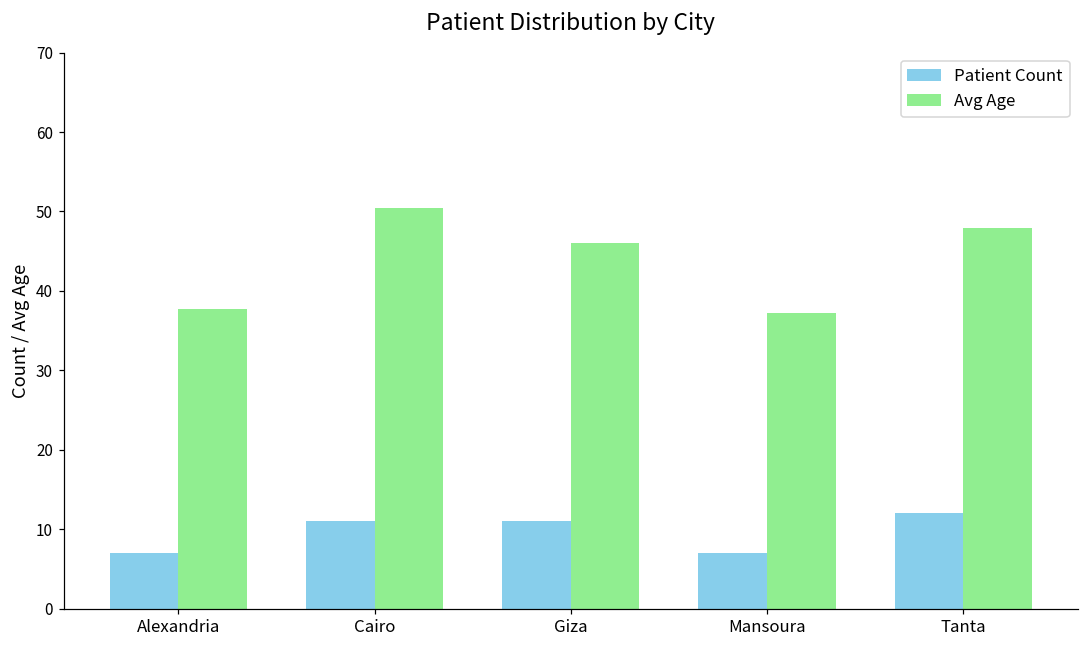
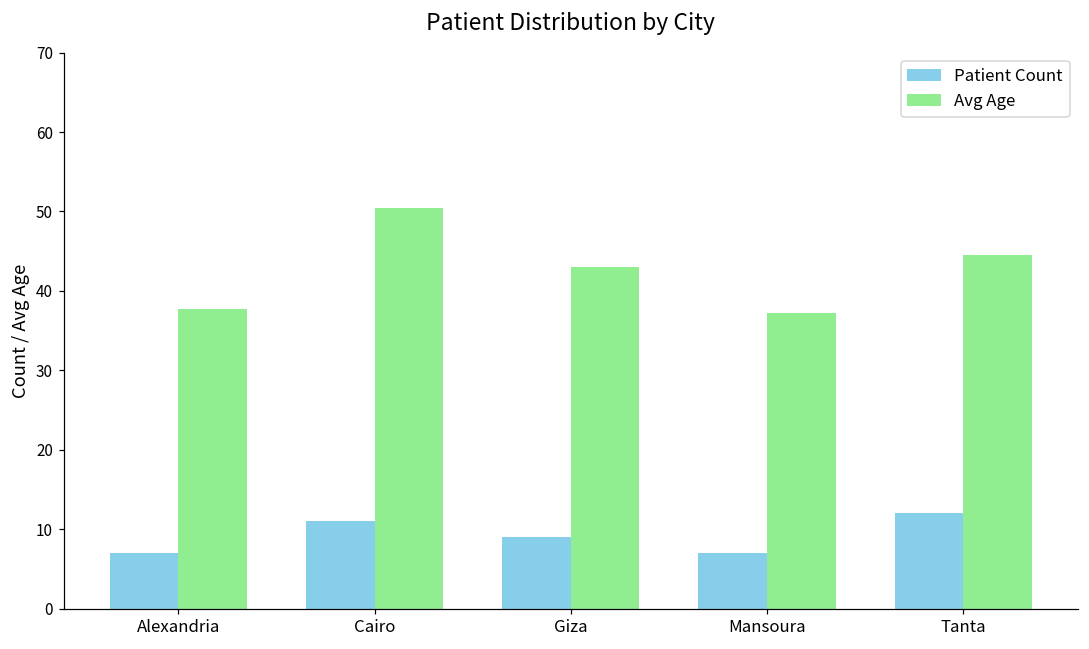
  {
    "Patient Count": {
      "Alexandria": 7,
      "Cairo": 11,
-     "Giza": 11,
+     "Giza": 9,
      "Mansoura": 7,
      "Tanta": 12
    },
    "Avg Age": {
      "Alexandria": 38,
      "Cairo": 50,
-     "Giza": 46,
+     "Giza": 43,
      "Mansoura": 37,
-     "Tanta": 48
+     "Tanta": 45
    }
  }
